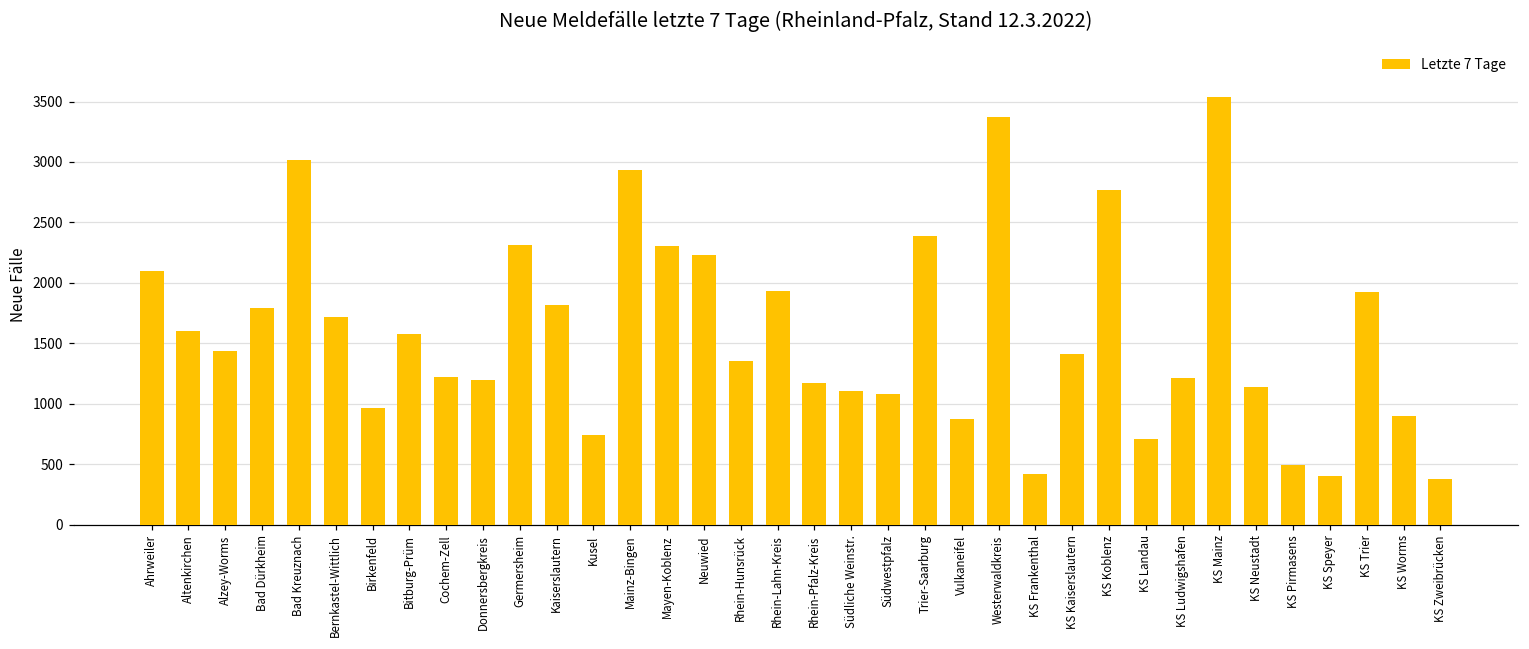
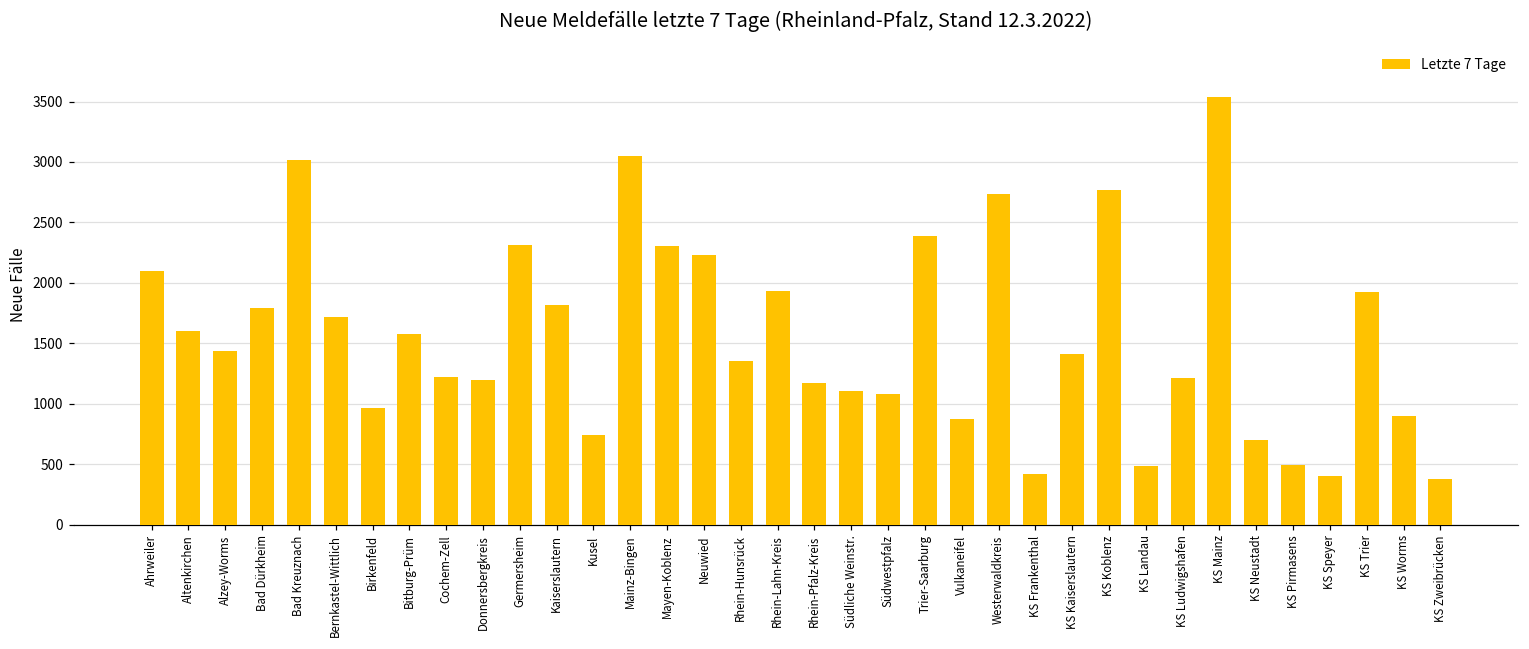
  {
    "Ahrweiler": 2090,
    "Altenkirchen": 1600,
    "Alzey-Worms": 1440,
    "Bad Dürkheim": 1790,
    "Bad Kreuznach": 3010,
    "Bernkastel-Wittlich": 1720,
    "Birkenfeld": 970,
    "Bitburg-Prüm": 1580,
    "Cochem-Zell": 1220,
    "Donnersbergkreis": 1200,
    "Germersheim": 2310,
    "Kaiserslautern": 1820,
    "Kusel": 750,
-   "Mainz-Bingen": 2930,
+   "Mainz-Bingen": 3050,
    "Mayen-Koblenz": 2310,
    "Neuwied": 2230,
    "Rhein-Hunsrück": 1360,
    "Rhein-Lahn-Kreis": 1940,
    "Rhein-Pfalz-Kreis": 1170,
    "Südliche Weinstr.": 1110,
    "Südwestpfalz": 1080,
    "Trier-Saarburg": 2390,
    "Vulkaneifel": 870,
-   "Westerwaldkreis": 3370,
+   "Westerwaldkreis": 2740,
    "KS Frankenthal": 420,
    "KS Kaiserslautern": 1410,
    "KS Koblenz": 2760,
-   "KS Landau": 710,
+   "KS Landau": 480,
    "KS Ludwigshafen": 1210,
    "KS Mainz": 3540,
-   "KS Neustadt": 1140,
+   "KS Neustadt": 700,
    "KS Pirmasens": 500,
    "KS Speyer": 400,
    "KS Trier": 1930,
    "KS Worms": 900,
    "KS Zweibrücken": 380
  }
